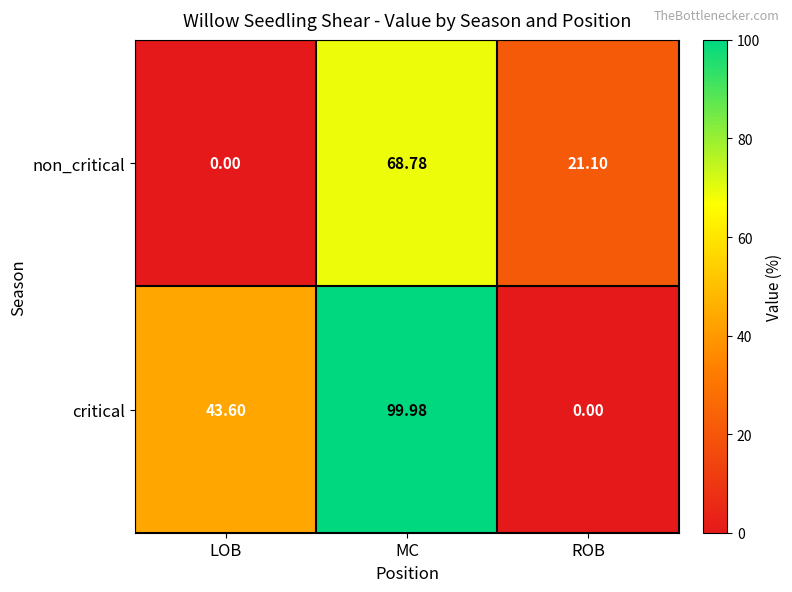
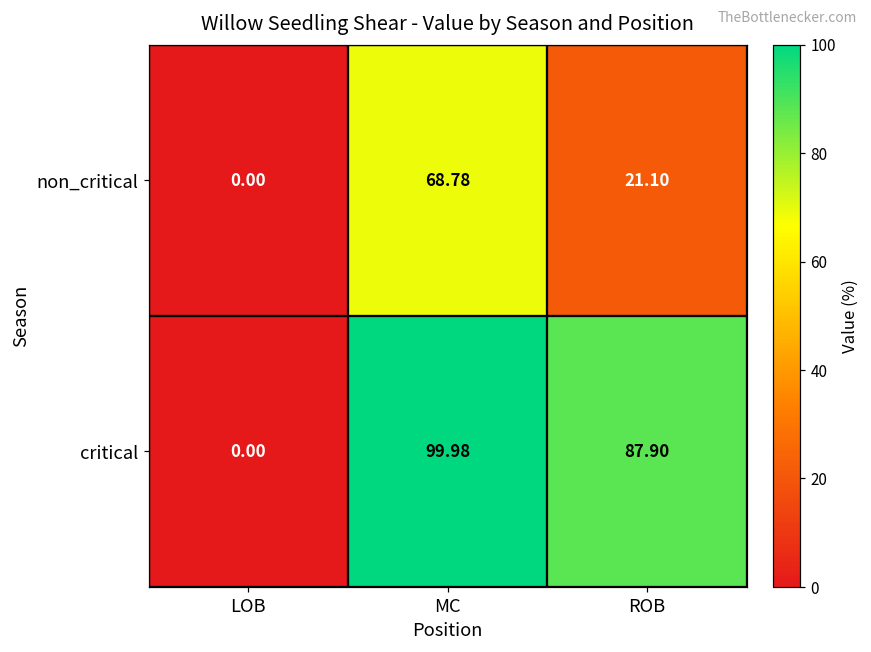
  {
    "non_critical": {
      "LOB": 0.00,
      "MC": 68.78,
      "ROB": 21.10
    },
    "critical": {
-     "LOB": 43.60,
+     "LOB": 0.00,
      "MC": 99.98,
-     "ROB": 0.00
+     "ROB": 87.90
    }
  }
